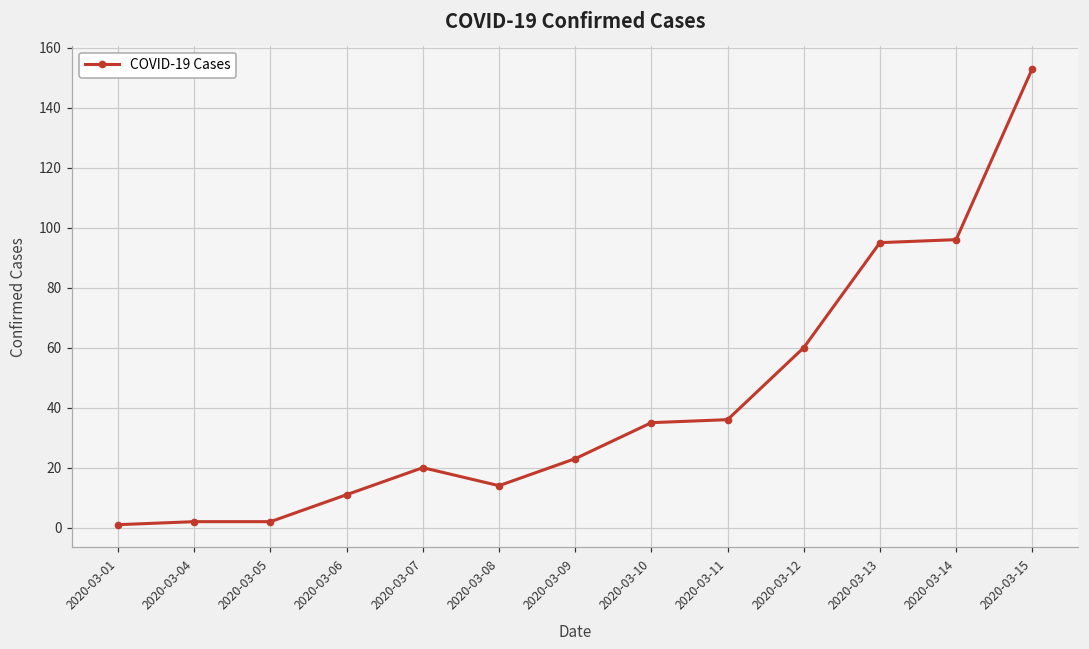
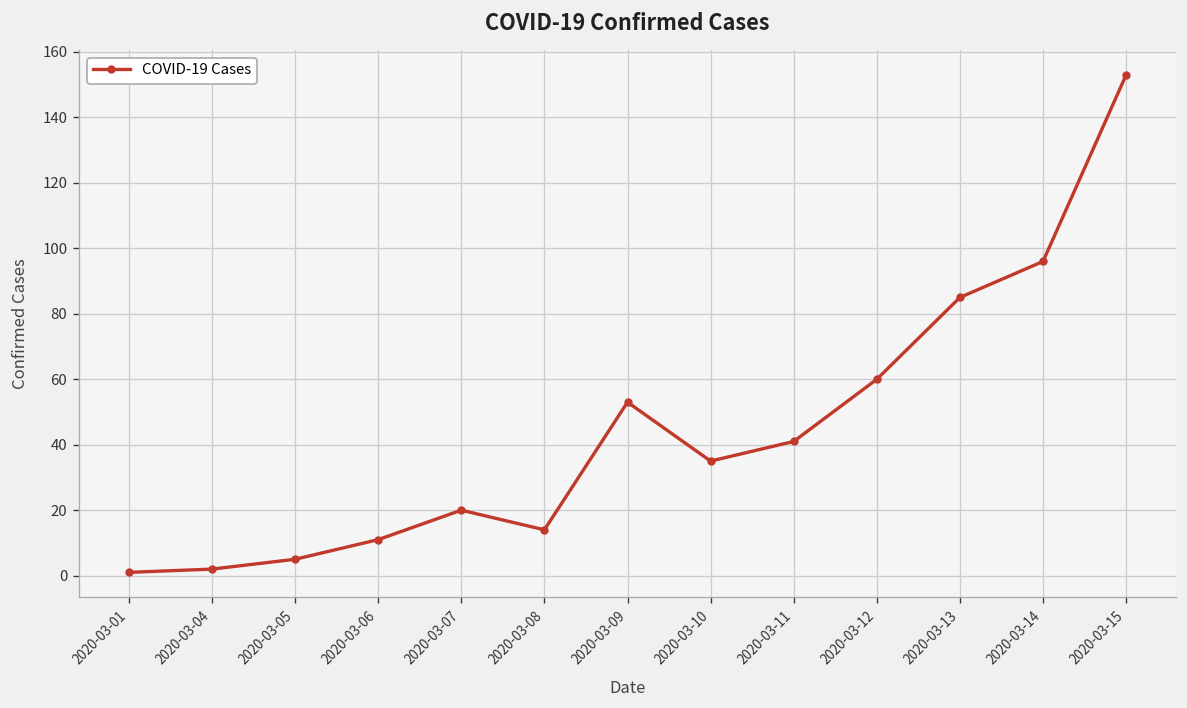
  {
    "2020-03-01": 1,
    "2020-03-04": 2,
-   "2020-03-05": 2,
+   "2020-03-05": 5,
    "2020-03-06": 11,
    "2020-03-07": 20,
    "2020-03-08": 14,
-   "2020-03-09": 23,
+   "2020-03-09": 53,
    "2020-03-10": 35,
-   "2020-03-11": 36,
+   "2020-03-11": 41,
    "2020-03-12": 60,
-   "2020-03-13": 95,
+   "2020-03-13": 85,
    "2020-03-14": 96,
    "2020-03-15": 153
  }
